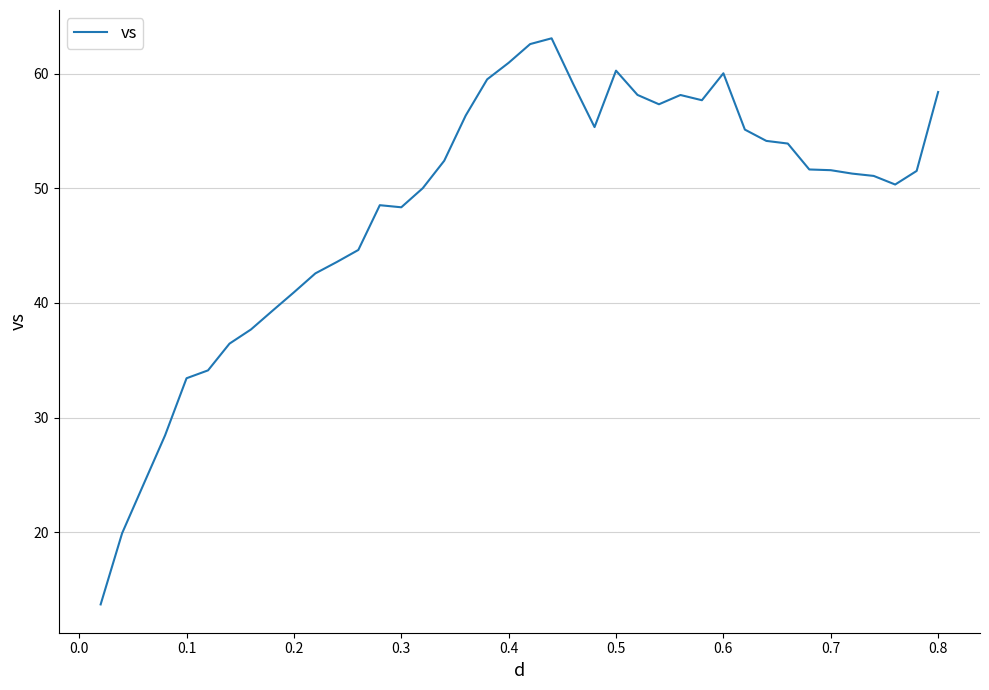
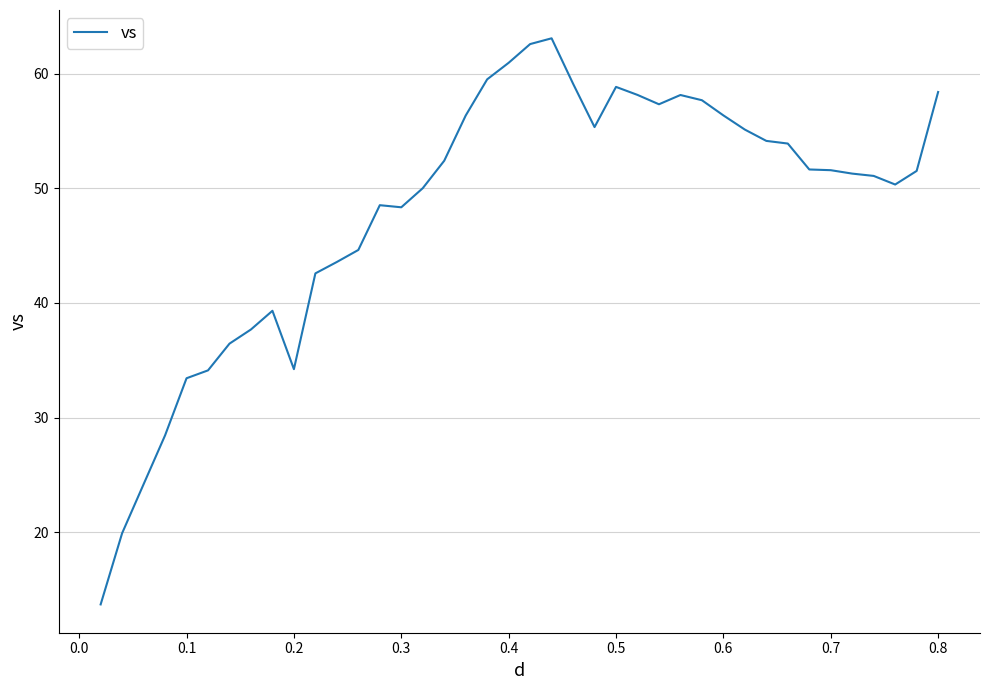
  {
    "0.1": 33.4,
-   "0.2": 40.9,
+   "0.2": 34.2,
    "0.3": 48.3,
    "0.4": 61.0,
-   "0.5": 60.3,
-   "0.6": 60.0,
+   "0.5": 58.9,
+   "0.6": 56.4,
    "0.7": 51.6,
    "0.8": 58.4
  }
